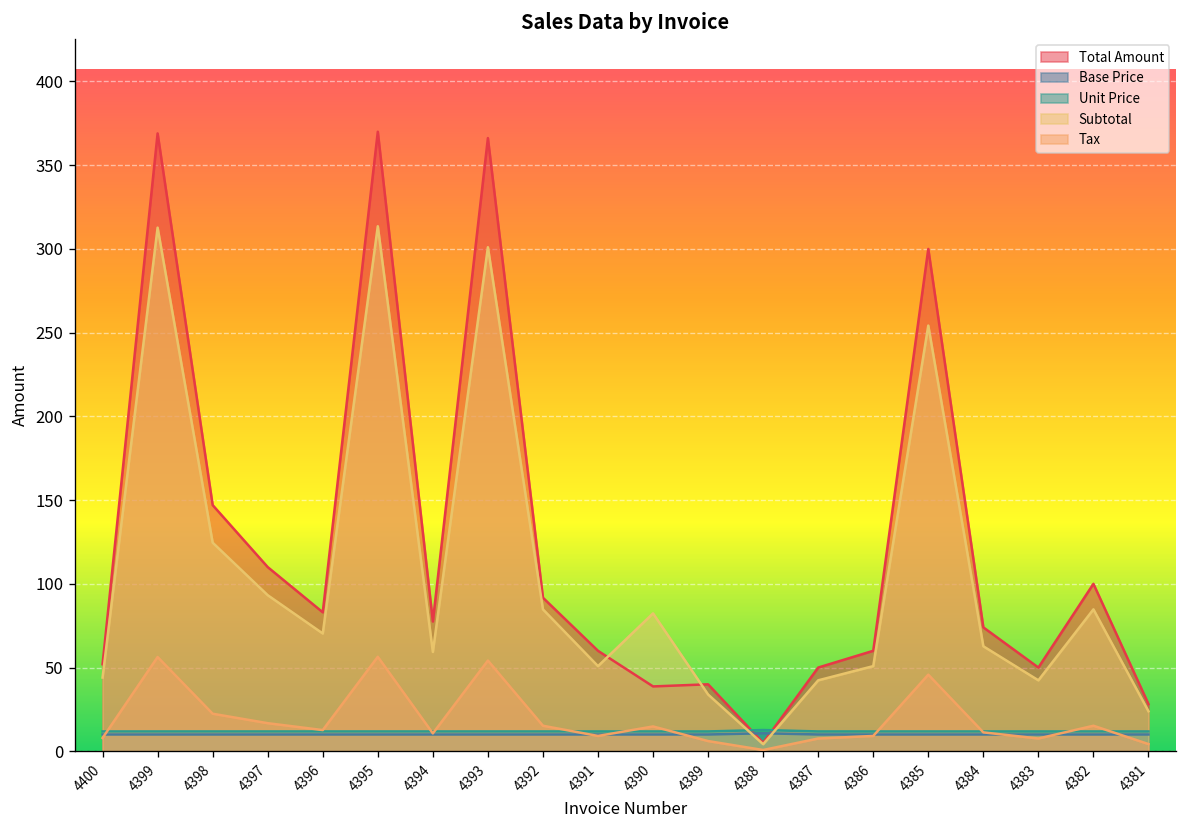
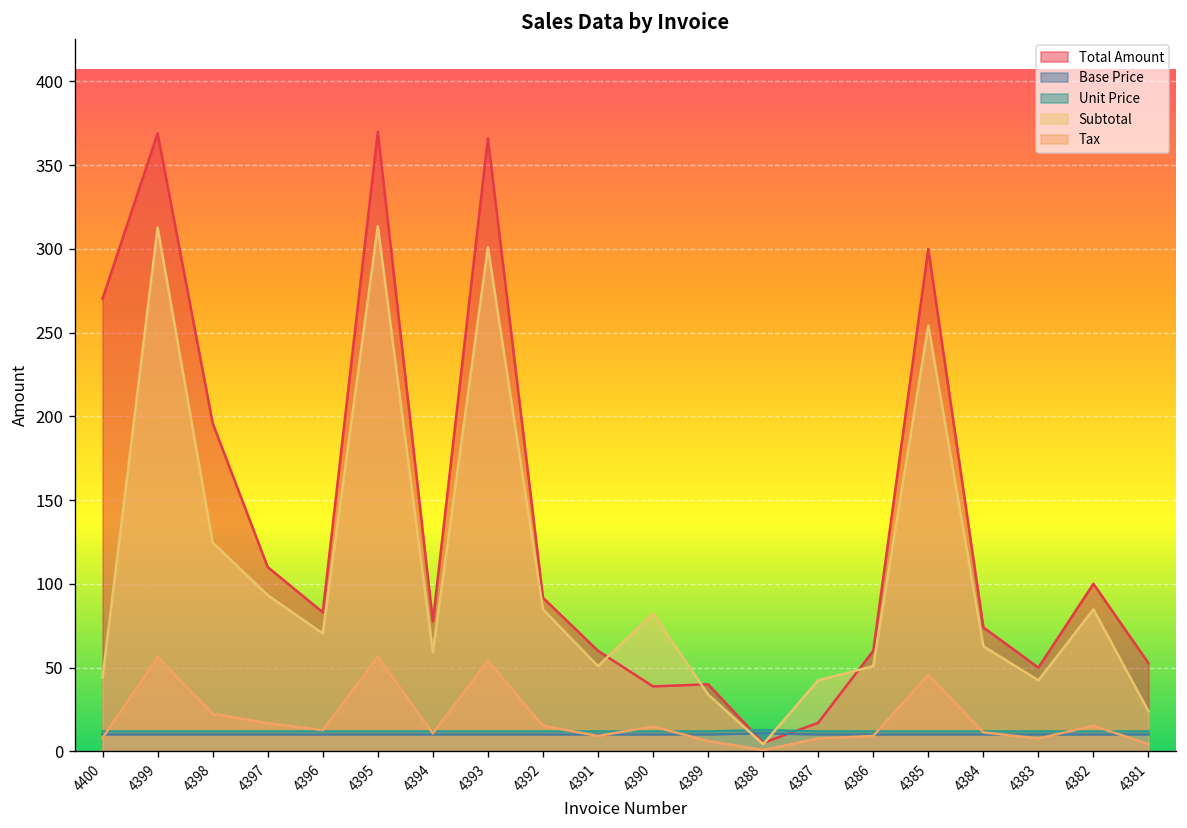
  {
    "Total Amount": {
-     "4400": 52,
+     "4400": 270,
      "4399": 369,
-     "4398": 147,
+     "4398": 196,
      "4397": 110,
      "4396": 83,
      "4395": 370,
      "4394": 78,
      "4393": 366,
      "4392": 92,
      "4391": 60,
      "4390": 39,
      "4389": 40,
-     "4387": 50,
+     "4387": 17,
      "4386": 60,
      "4385": 300,
      "4384": 74,
      "4383": 50,
      "4382": 100,
-     "4381": 28
+     "4381": 53
    }
  }
